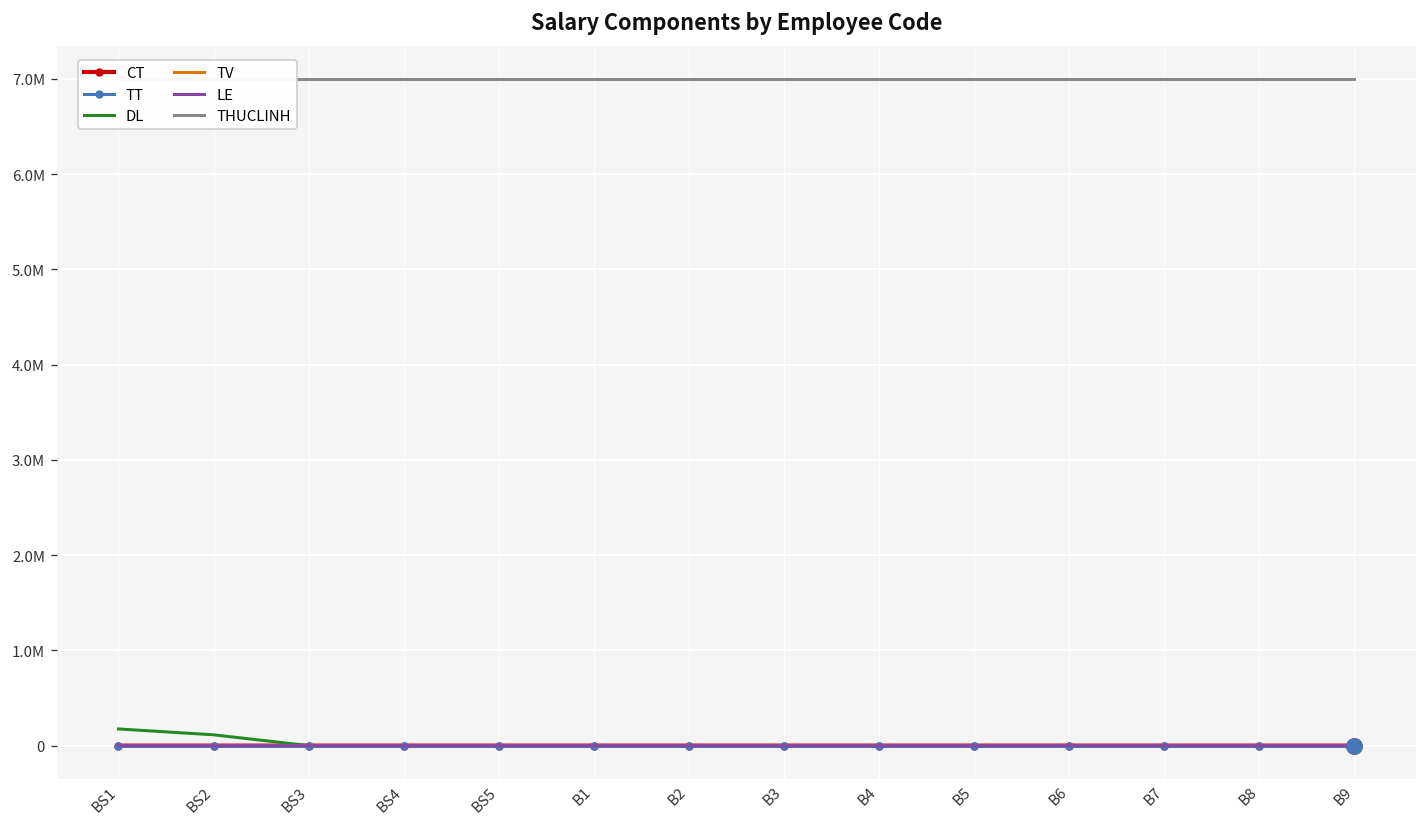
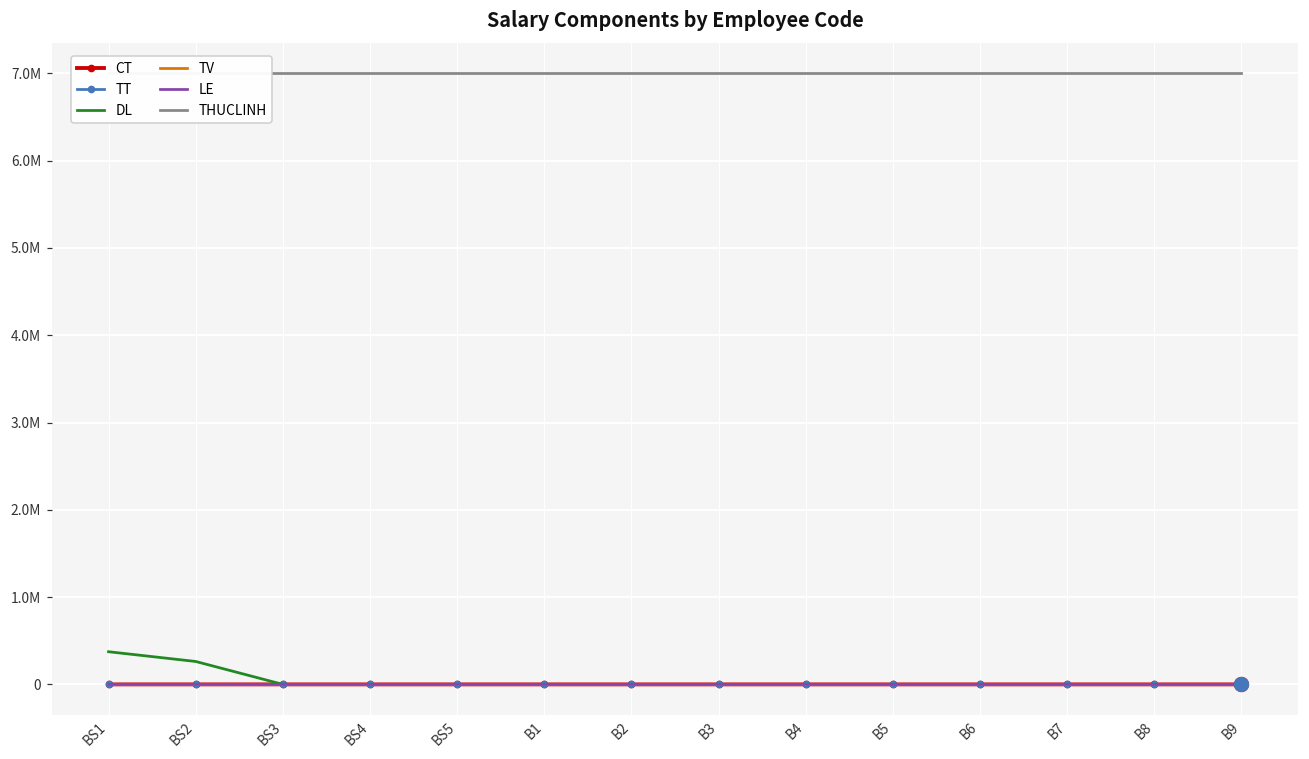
  {
    "LE": {
      "BS1": 0,
      "BS2": 0
    },
    "DL": {
-     "BS1": 200000,
-     "BS2": 100000
+     "BS1": 400000,
+     "BS2": 300000
    },
    "THUCLINH": {
      "BS3": 7000000,
      "BS4": 7000000,
      "BS5": 7000000,
      "B1": 7000000,
      "B2": 7000000,
      "B3": 7000000,
      "B4": 7000000,
      "B5": 7000000,
      "B6": 7000000,
      "B7": 7000000,
      "B8": 7000000,
      "B9": 7000000
    }
  }
